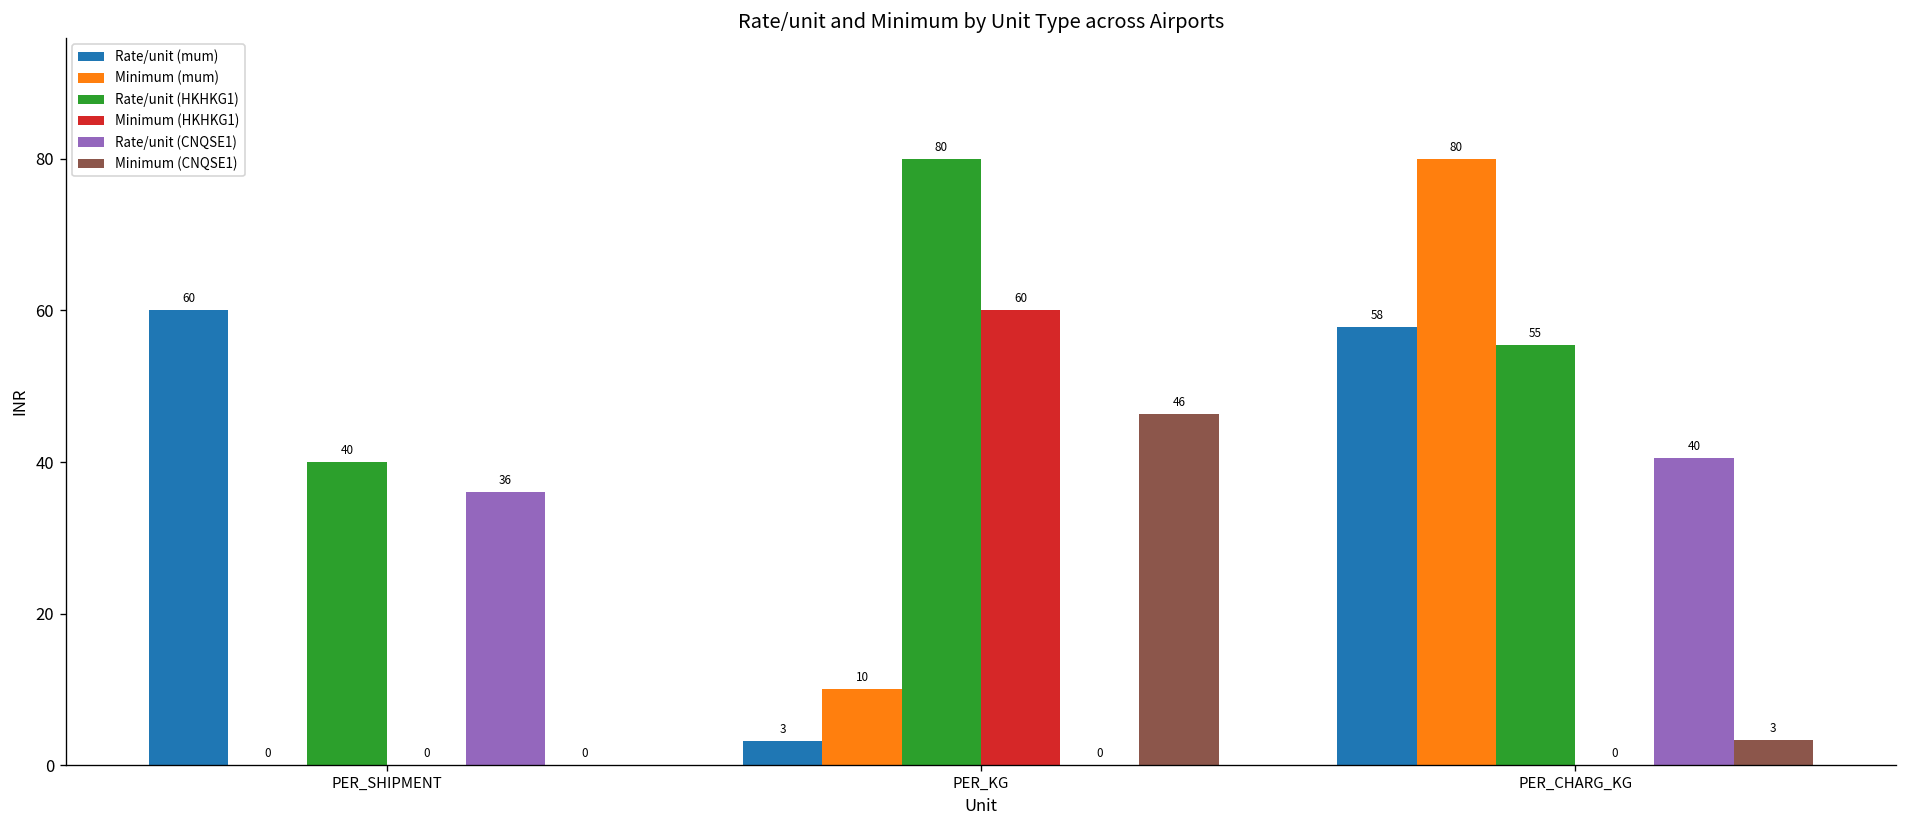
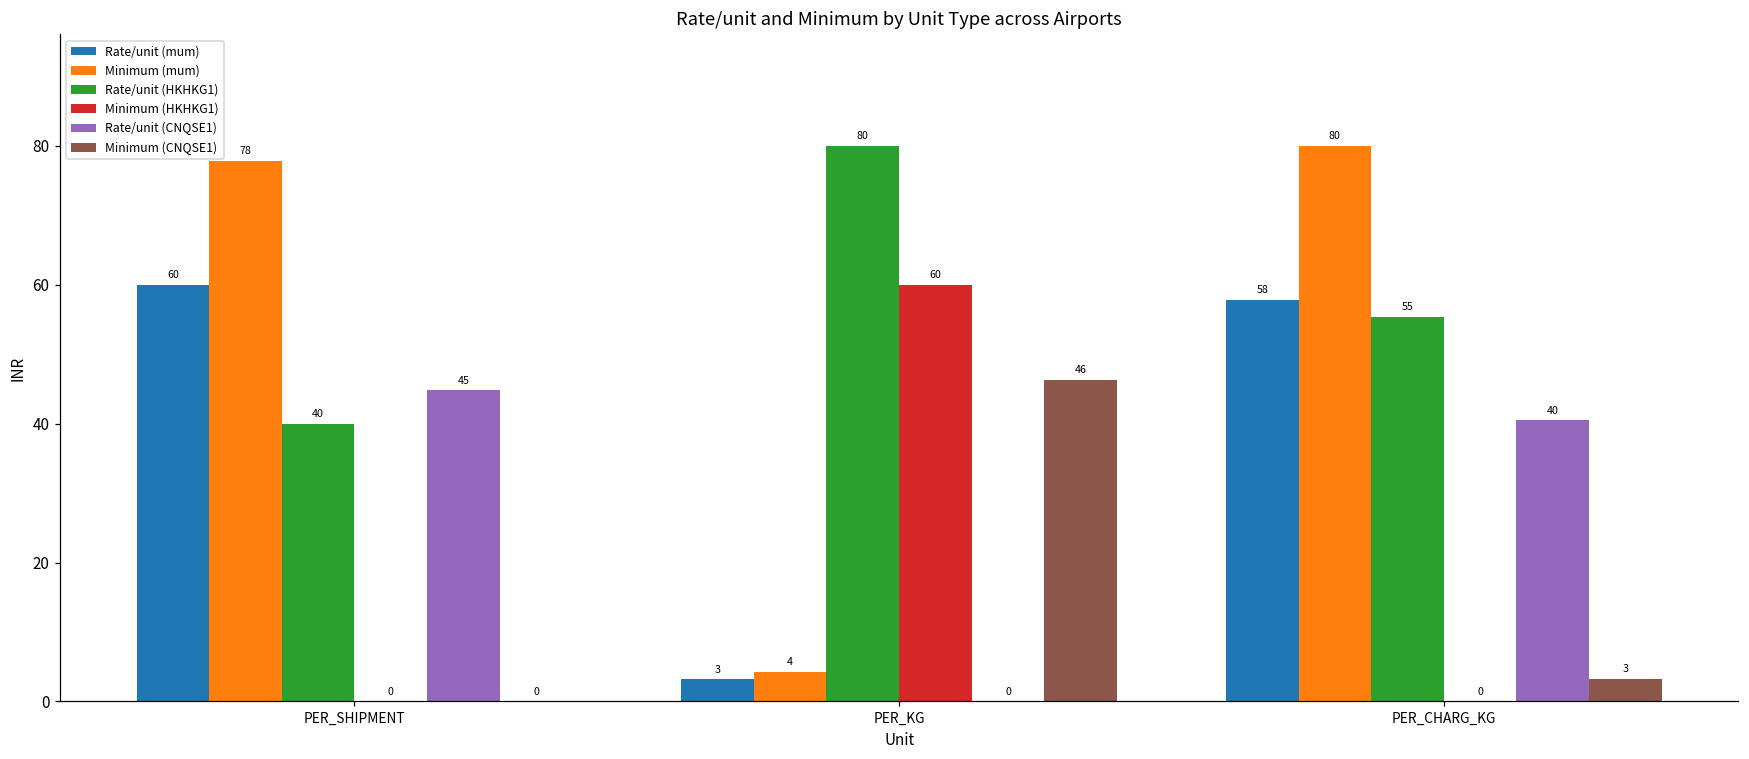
  {
    "Rate/unit (mum)": {
      "PER_SHIPMENT": 60,
      "PER_KG": 3,
      "PER_CHARG_KG": 58
    },
    "Minimum (mum)": {
-     "PER_SHIPMENT": 0,
-     "PER_KG": 10,
+     "PER_SHIPMENT": 78,
+     "PER_KG": 4,
      "PER_CHARG_KG": 80
    },
    "Rate/unit (HKHKG1)": {
      "PER_SHIPMENT": 40,
      "PER_KG": 80,
      "PER_CHARG_KG": 55
    },
    "Minimum (HKHKG1)": {
      "PER_SHIPMENT": 0,
      "PER_KG": 60,
      "PER_CHARG_KG": 0
    },
    "Rate/unit (CNQSE1)": {
-     "PER_SHIPMENT": 36,
+     "PER_SHIPMENT": 45,
      "PER_KG": 0,
      "PER_CHARG_KG": 40
    },
    "Minimum (CNQSE1)": {
      "PER_SHIPMENT": 0,
      "PER_KG": 46,
      "PER_CHARG_KG": 3
    }
  }
